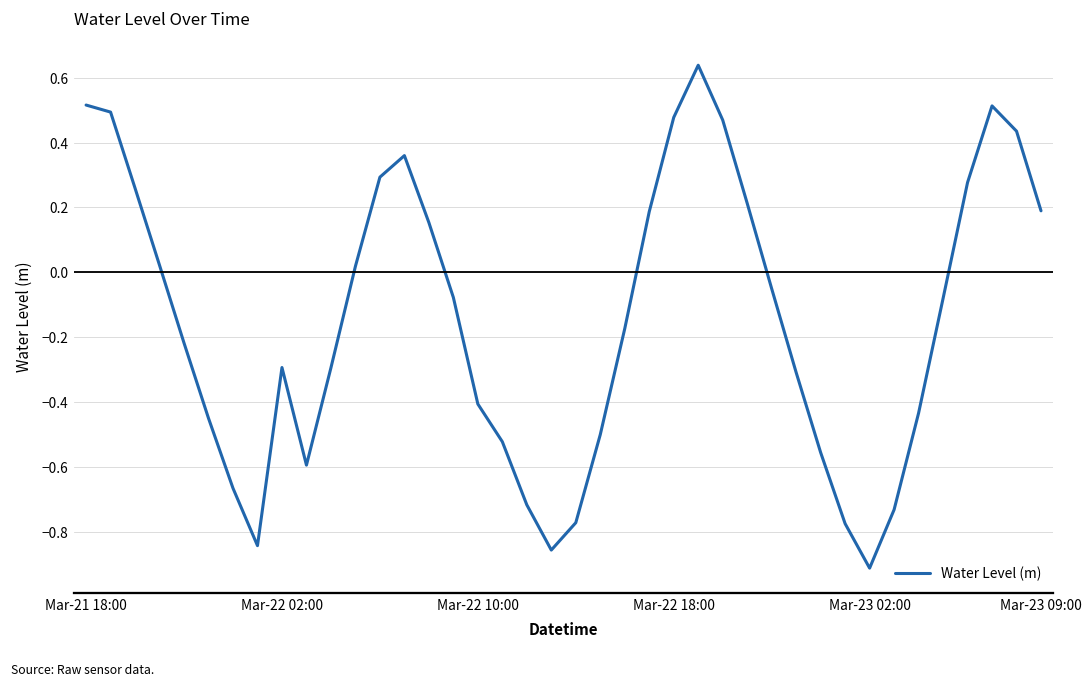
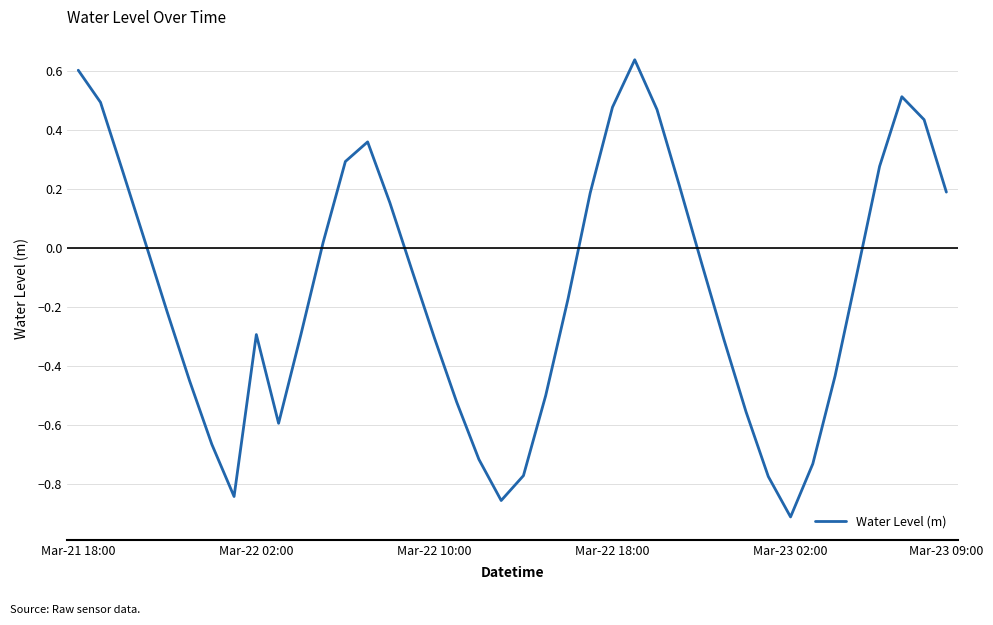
  {
-   "Mar-21 18:00": 0.52,
+   "Mar-21 18:00": 0.60,
    "Mar-22 02:00": -0.29,
-   "Mar-22 10:00": -0.41,
+   "Mar-22 10:00": -0.31,
    "Mar-22 18:00": 0.48,
    "Mar-23 02:00": -0.91,
    "Mar-23 09:00": 0.19
  }
